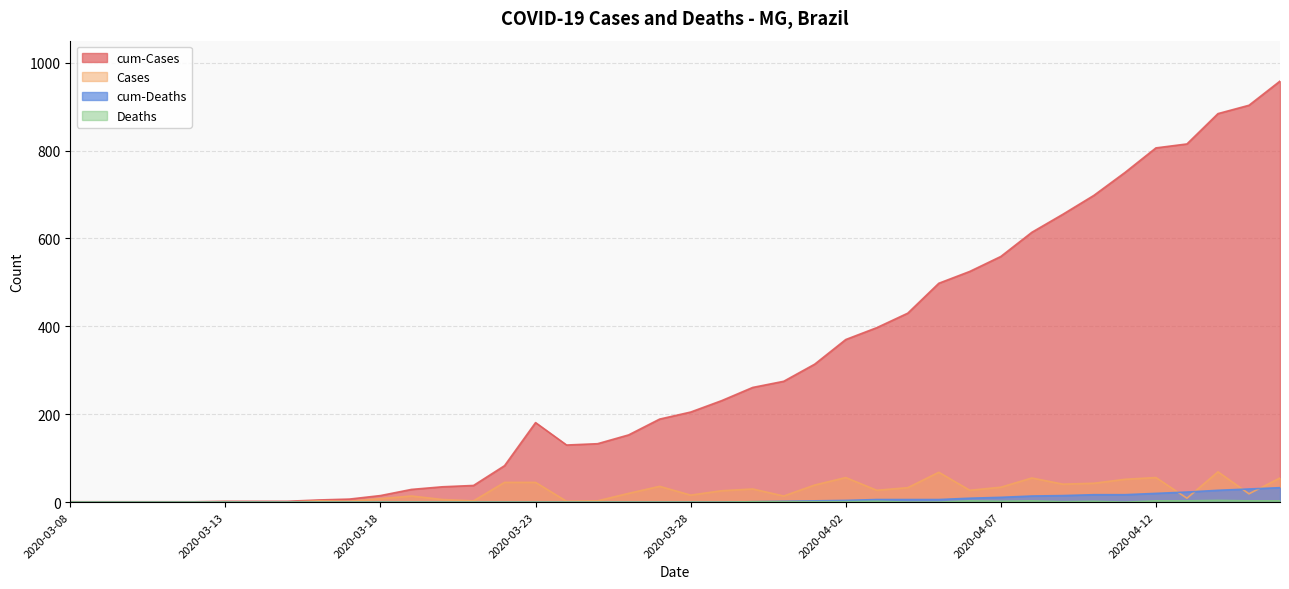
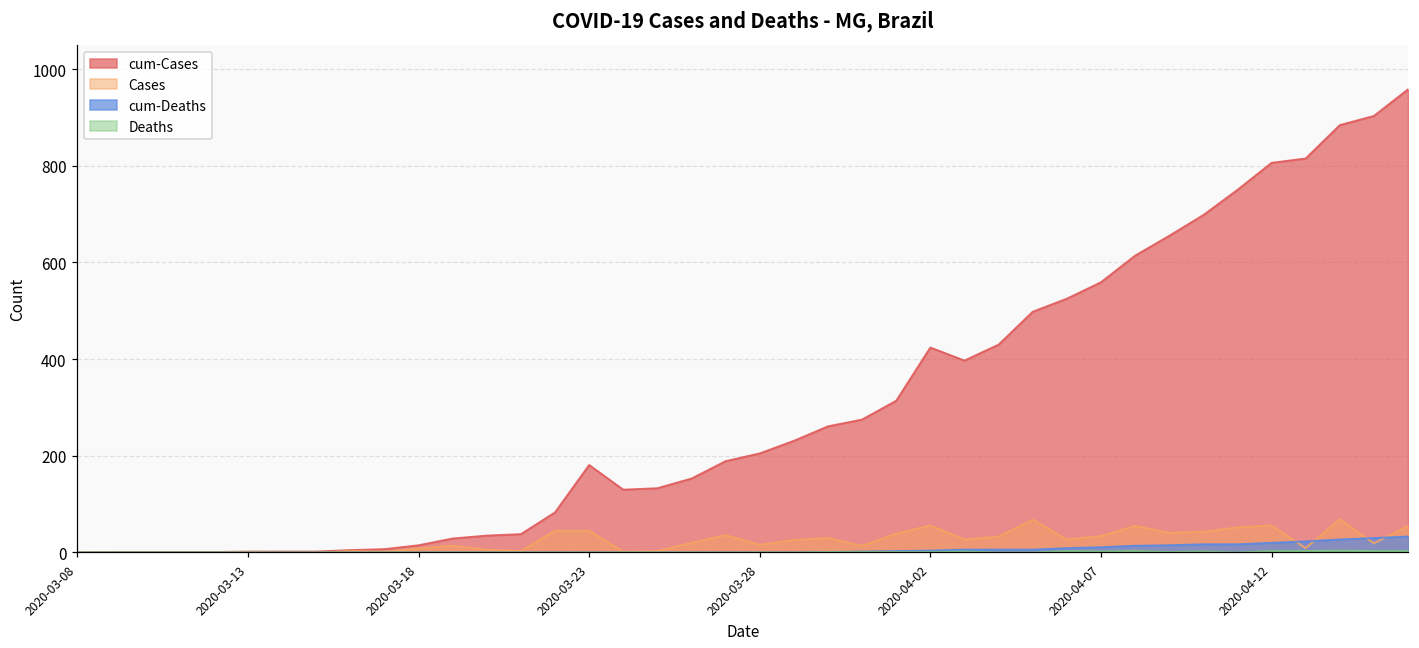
  {
    "cum-Cases": {
      "2020-03-18": 20,
      "2020-03-23": 180,
      "2020-03-28": 210,
-     "2020-04-02": 370,
+     "2020-04-02": 420,
      "2020-04-07": 560,
      "2020-04-12": 810
    },
    "Cases": {
      "2020-03-18": 10,
      "2020-03-23": 50,
      "2020-03-28": 20,
      "2020-04-02": 60,
      "2020-04-07": 30,
      "2020-04-12": 60
    },
    "cum-Deaths": {
      "2020-04-07": 10,
      "2020-04-12": 20
    },
    "Deaths": {
      "2020-04-07": 0,
      "2020-04-12": 0
    }
  }
